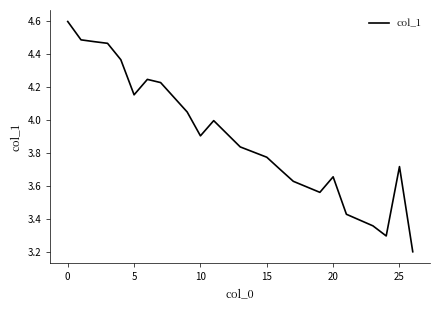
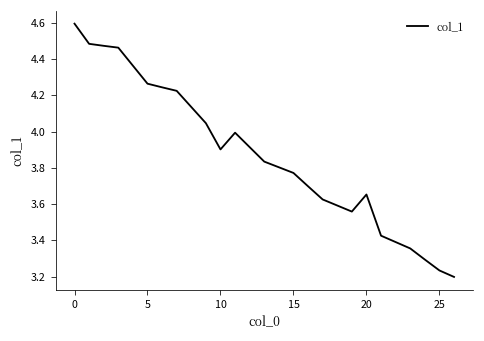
  {
    "0": 4.60,
-   "5": 4.15,
+   "5": 4.26,
    "10": 3.90,
    "15": 3.77,
    "20": 3.65,
-   "25": 3.72
+   "25": 3.23
  }
